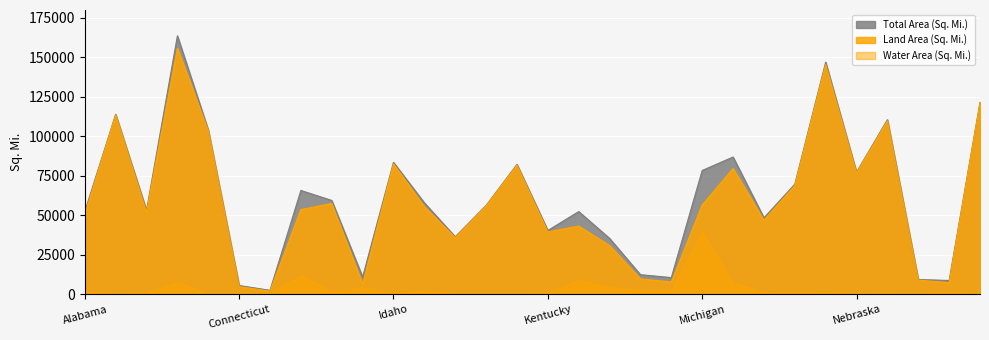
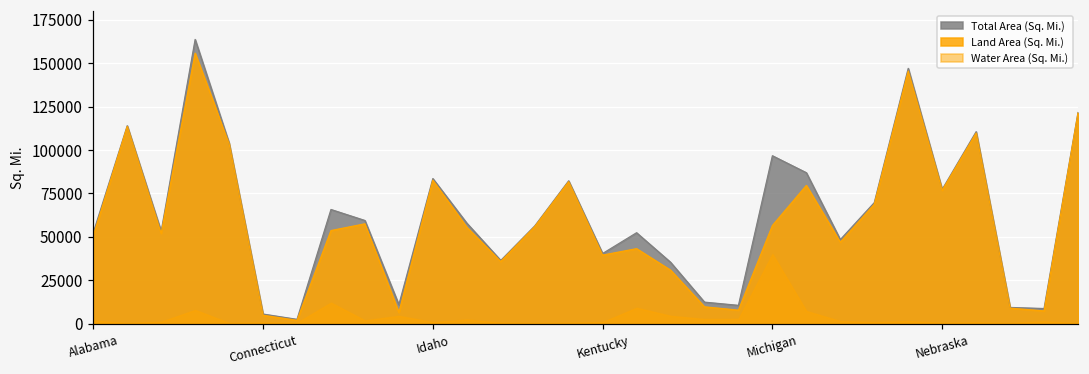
  {
    "Total Area (Sq. Mi.)": {
      "Alabama": 52000,
-     "Michigan": 78000
+     "Michigan": 97000
    }
  }
